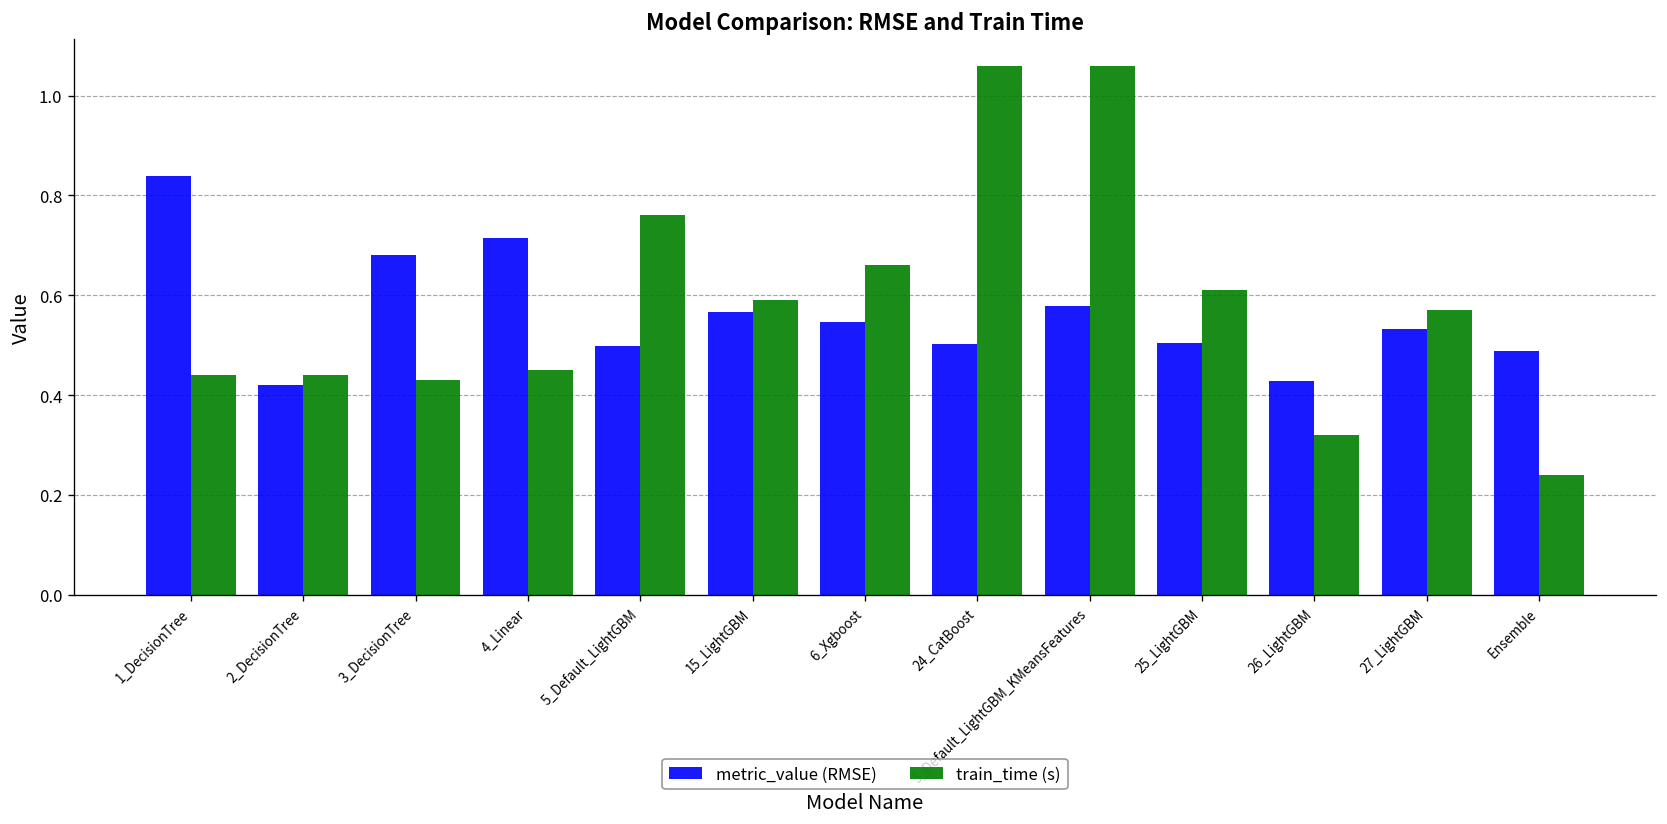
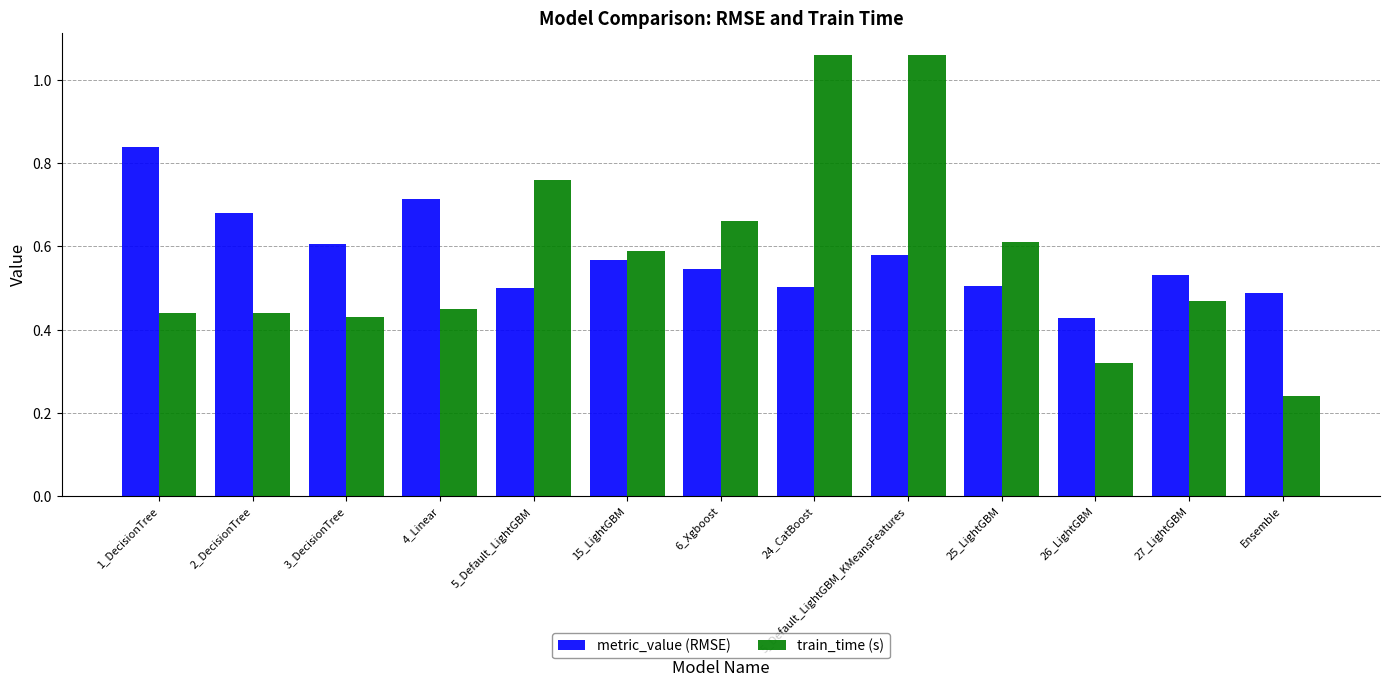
  {
    "metric_value (RMSE)": {
      "1_DecisionTree": 0.84,
-     "2_DecisionTree": 0.42,
-     "3_DecisionTree": 0.68,
+     "2_DecisionTree": 0.68,
+     "3_DecisionTree": 0.61,
      "4_Linear": 0.71,
      "5_Default_LightGBM": 0.50,
      "15_LightGBM": 0.57,
      "6_Xgboost": 0.55,
      "24_CatBoost": 0.50,
      "5_Default_LightGBM_KMeansFeatures": 0.58,
      "25_LightGBM": 0.50,
      "26_LightGBM": 0.43,
      "27_LightGBM": 0.53,
      "Ensemble": 0.49
    },
    "train_time (s)": {
      "1_DecisionTree": 0.44,
      "2_DecisionTree": 0.44,
      "3_DecisionTree": 0.43,
      "4_Linear": 0.45,
      "5_Default_LightGBM": 0.76,
      "15_LightGBM": 0.59,
      "6_Xgboost": 0.66,
      "24_CatBoost": 1.06,
      "5_Default_LightGBM_KMeansFeatures": 1.06,
      "25_LightGBM": 0.61,
      "26_LightGBM": 0.32,
-     "27_LightGBM": 0.57,
+     "27_LightGBM": 0.47,
      "Ensemble": 0.24
    }
  }
